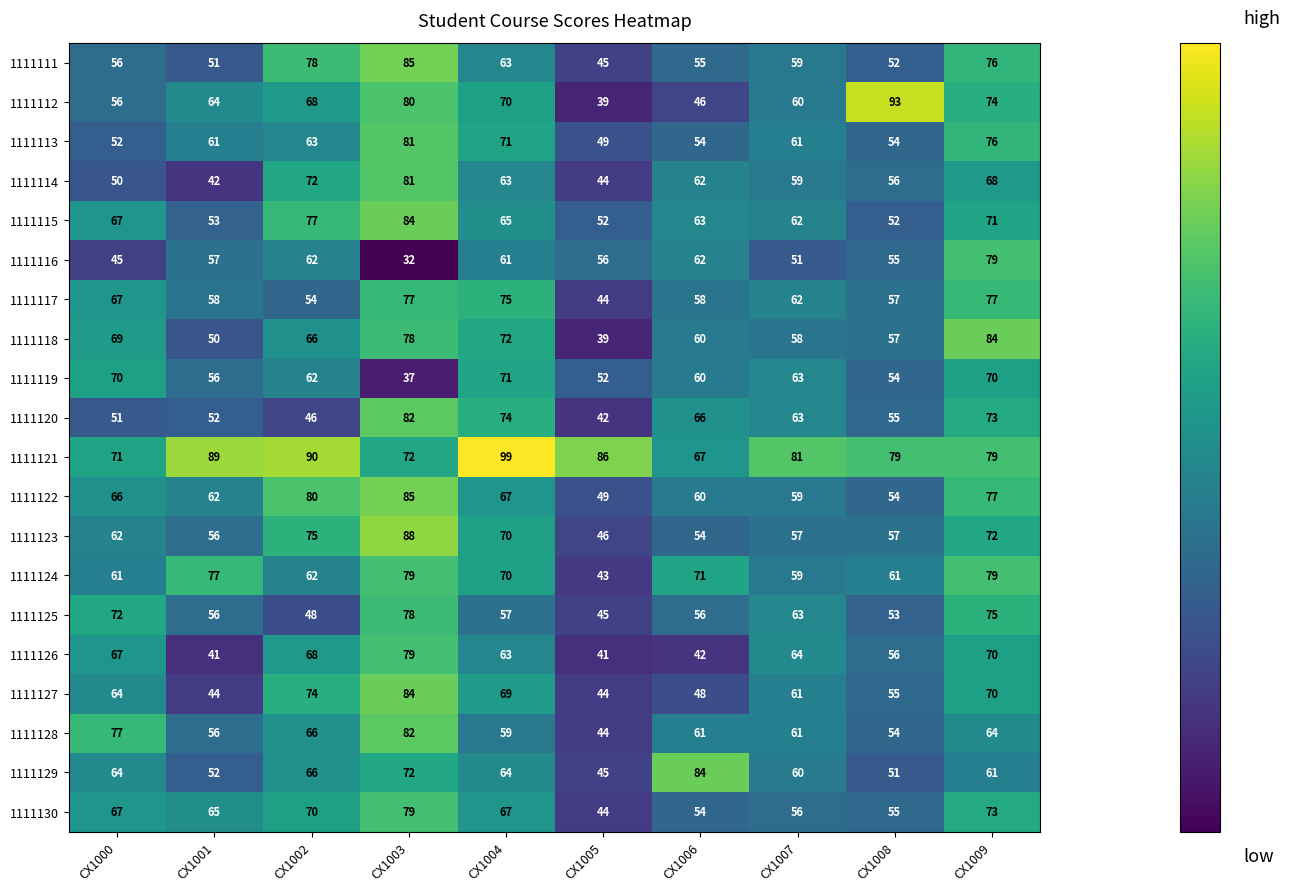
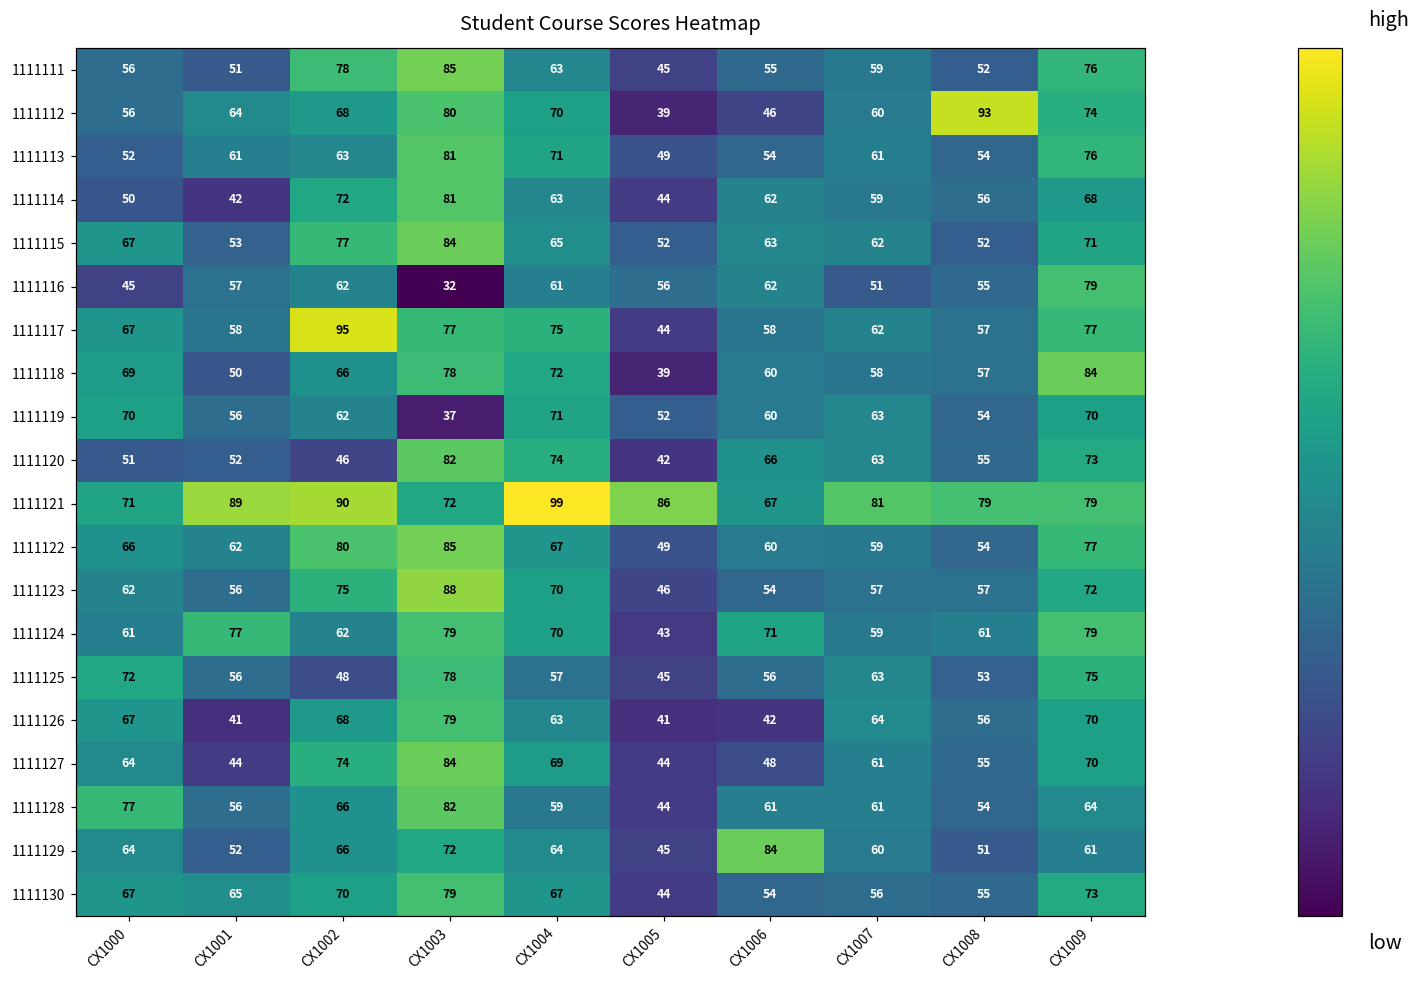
  {
    "1111111": {
      "CX1000": 56,
      "CX1001": 51,
      "CX1002": 78,
      "CX1003": 85,
      "CX1004": 63,
      "CX1005": 45,
      "CX1006": 55,
      "CX1007": 59,
      "CX1008": 52,
      "CX1009": 76
    },
    "1111112": {
      "CX1000": 56,
      "CX1001": 64,
      "CX1002": 68,
      "CX1003": 80,
      "CX1004": 70,
      "CX1005": 39,
      "CX1006": 46,
      "CX1007": 60,
      "CX1008": 93,
      "CX1009": 74
    },
    "1111113": {
      "CX1000": 52,
      "CX1001": 61,
      "CX1002": 63,
      "CX1003": 81,
      "CX1004": 71,
      "CX1005": 49,
      "CX1006": 54,
      "CX1007": 61,
      "CX1008": 54,
      "CX1009": 76
    },
    "1111114": {
      "CX1000": 50,
      "CX1001": 42,
      "CX1002": 72,
      "CX1003": 81,
      "CX1004": 63,
      "CX1005": 44,
      "CX1006": 62,
      "CX1007": 59,
      "CX1008": 56,
      "CX1009": 68
    },
    "1111115": {
      "CX1000": 67,
      "CX1001": 53,
      "CX1002": 77,
      "CX1003": 84,
      "CX1004": 65,
      "CX1005": 52,
      "CX1006": 63,
      "CX1007": 62,
      "CX1008": 52,
      "CX1009": 71
    },
    "1111116": {
      "CX1000": 45,
      "CX1001": 57,
      "CX1002": 62,
      "CX1003": 32,
      "CX1004": 61,
      "CX1005": 56,
      "CX1006": 62,
      "CX1007": 51,
      "CX1008": 55,
      "CX1009": 79
    },
    "1111117": {
      "CX1000": 67,
      "CX1001": 58,
-     "CX1002": 54,
+     "CX1002": 95,
      "CX1003": 77,
      "CX1004": 75,
      "CX1005": 44,
      "CX1006": 58,
      "CX1007": 62,
      "CX1008": 57,
      "CX1009": 77
    },
    "1111118": {
      "CX1000": 69,
      "CX1001": 50,
      "CX1002": 66,
      "CX1003": 78,
      "CX1004": 72,
      "CX1005": 39,
      "CX1006": 60,
      "CX1007": 58,
      "CX1008": 57,
      "CX1009": 84
    },
    "1111119": {
      "CX1000": 70,
      "CX1001": 56,
      "CX1002": 62,
      "CX1003": 37,
      "CX1004": 71,
      "CX1005": 52,
      "CX1006": 60,
      "CX1007": 63,
      "CX1008": 54,
      "CX1009": 70
    },
    "1111120": {
      "CX1000": 51,
      "CX1001": 52,
      "CX1002": 46,
      "CX1003": 82,
      "CX1004": 74,
      "CX1005": 42,
      "CX1006": 66,
      "CX1007": 63,
      "CX1008": 55,
      "CX1009": 73
    },
    "1111121": {
      "CX1000": 71,
      "CX1001": 89,
      "CX1002": 90,
      "CX1003": 72,
      "CX1004": 99,
      "CX1005": 86,
      "CX1006": 67,
      "CX1007": 81,
      "CX1008": 79,
      "CX1009": 79
    },
    "1111122": {
      "CX1000": 66,
      "CX1001": 62,
      "CX1002": 80,
      "CX1003": 85,
      "CX1004": 67,
      "CX1005": 49,
      "CX1006": 60,
      "CX1007": 59,
      "CX1008": 54,
      "CX1009": 77
    },
    "1111123": {
      "CX1000": 62,
      "CX1001": 56,
      "CX1002": 75,
      "CX1003": 88,
      "CX1004": 70,
      "CX1005": 46,
      "CX1006": 54,
      "CX1007": 57,
      "CX1008": 57,
      "CX1009": 72
    },
    "1111124": {
      "CX1000": 61,
      "CX1001": 77,
      "CX1002": 62,
      "CX1003": 79,
      "CX1004": 70,
      "CX1005": 43,
      "CX1006": 71,
      "CX1007": 59,
      "CX1008": 61,
      "CX1009": 79
    },
    "1111125": {
      "CX1000": 72,
      "CX1001": 56,
      "CX1002": 48,
      "CX1003": 78,
      "CX1004": 57,
      "CX1005": 45,
      "CX1006": 56,
      "CX1007": 63,
      "CX1008": 53,
      "CX1009": 75
    },
    "1111126": {
      "CX1000": 67,
      "CX1001": 41,
      "CX1002": 68,
      "CX1003": 79,
      "CX1004": 63,
      "CX1005": 41,
      "CX1006": 42,
      "CX1007": 64,
      "CX1008": 56,
      "CX1009": 70
    },
    "1111127": {
      "CX1000": 64,
      "CX1001": 44,
      "CX1002": 74,
      "CX1003": 84,
      "CX1004": 69,
      "CX1005": 44,
      "CX1006": 48,
      "CX1007": 61,
      "CX1008": 55,
      "CX1009": 70
    },
    "1111128": {
      "CX1000": 77,
      "CX1001": 56,
      "CX1002": 66,
      "CX1003": 82,
      "CX1004": 59,
      "CX1005": 44,
      "CX1006": 61,
      "CX1007": 61,
      "CX1008": 54,
      "CX1009": 64
    },
    "1111129": {
      "CX1000": 64,
      "CX1001": 52,
      "CX1002": 66,
      "CX1003": 72,
      "CX1004": 64,
      "CX1005": 45,
      "CX1006": 84,
      "CX1007": 60,
      "CX1008": 51,
      "CX1009": 61
    },
    "1111130": {
      "CX1000": 67,
      "CX1001": 65,
      "CX1002": 70,
      "CX1003": 79,
      "CX1004": 67,
      "CX1005": 44,
      "CX1006": 54,
      "CX1007": 56,
      "CX1008": 55,
      "CX1009": 73
    }
  }
